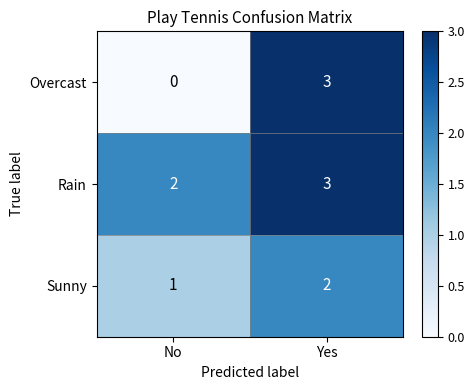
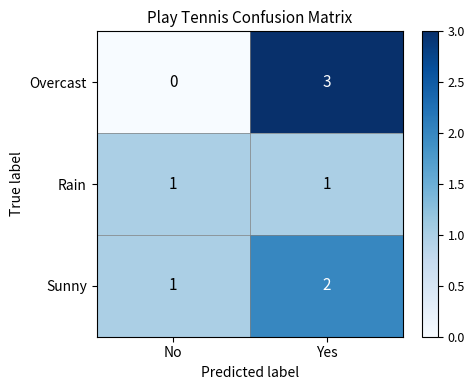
  {
    "Overcast": {
      "No": 0,
      "Yes": 3
    },
    "Rain": {
-     "No": 2,
-     "Yes": 3
+     "No": 1,
+     "Yes": 1
    },
    "Sunny": {
      "No": 1,
      "Yes": 2
    }
  }
